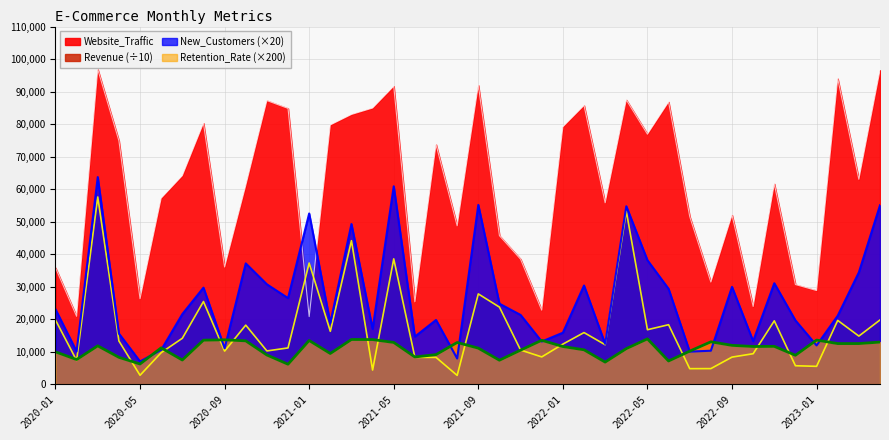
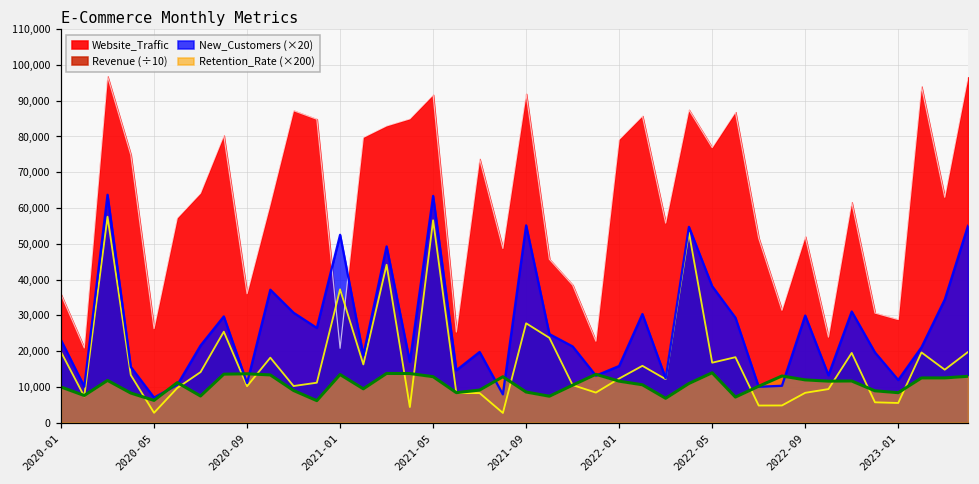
  {
    "Website_Traffic": {
      "2020-01": "36,000",
      "2020-05": "26,000",
      "2020-09": "36,000",
      "2021-01": "21,000",
      "2021-05": "92,000",
      "2021-09": "92,000",
      "2022-01": "79,000",
      "2022-05": "77,000",
      "2022-09": "52,000",
      "2023-01": "29,000"
    },
    "Revenue (÷10)": {
      "2020-01": "20,000",
      "2020-05": "3,000",
      "2020-09": "10,000",
      "2021-01": "37,000",
-     "2021-05": "39,000",
+     "2021-05": "57,000",
      "2021-09": "28,000",
      "2022-05": "17,000",
      "2022-09": "8,000",
      "2023-01": "5,000"
    },
    "New_Customers (×20)": {
      "2020-01": "23,000",
      "2020-05": "7,000",
      "2020-09": "11,000",
      "2021-01": "53,000",
-     "2021-05": "61,000",
+     "2021-05": "63,000",
      "2021-09": "55,000",
      "2022-01": "16,000",
      "2022-05": "38,000",
      "2022-09": "30,000",
      "2023-01": "12,000"
    },
    "Retention_Rate (×200)": {
      "2020-01": "10,000",
      "2020-05": "6,000",
      "2020-09": "14,000",
      "2021-01": "13,000",
      "2021-05": "13,000",
-     "2021-09": "11,000",
+     "2021-09": "9,000",
      "2022-05": "14,000",
      "2022-09": "12,000",
-     "2023-01": "14,000"
+     "2023-01": "8,000"
    }
  }
